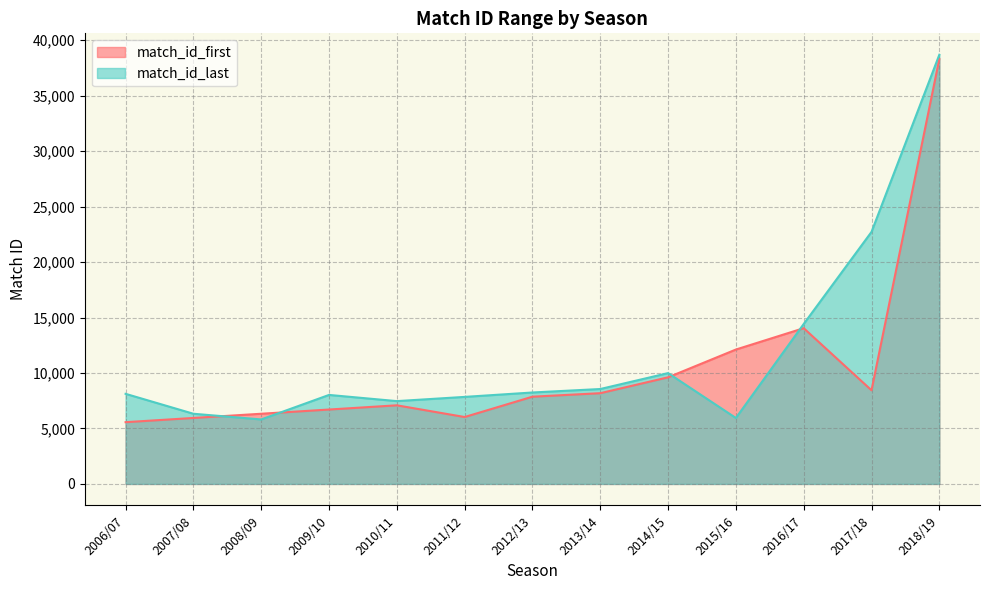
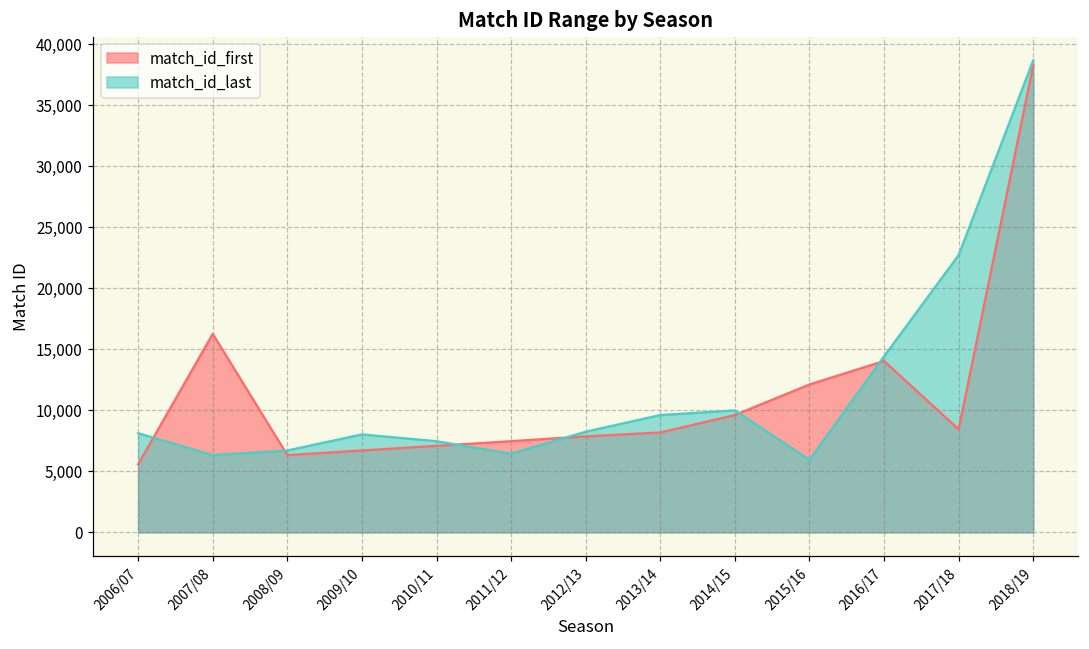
  {
    "match_id_first": {
      "2006/07": "5,600",
-     "2007/08": "5,900",
+     "2007/08": "16,300",
      "2008/09": "6,300",
      "2009/10": "6,700",
      "2010/11": "7,100",
-     "2011/12": "6,000",
+     "2011/12": "7,500",
      "2012/13": "7,900",
      "2013/14": "8,200",
      "2014/15": "9,600",
      "2015/16": "12,100",
      "2016/17": "14,000",
      "2017/18": "8,400",
      "2018/19": "38,300"
    },
    "match_id_last": {
      "2006/07": "8,100",
      "2007/08": "6,300",
-     "2008/09": "5,800",
+     "2008/09": "6,700",
      "2009/10": "8,000",
      "2010/11": "7,500",
-     "2011/12": "7,800",
+     "2011/12": "6,400",
      "2012/13": "8,200",
-     "2013/14": "8,600",
+     "2013/14": "9,600",
      "2014/15": "10,000",
      "2015/16": "5,900",
      "2016/17": "14,400",
      "2017/18": "22,700",
      "2018/19": "38,700"
    }
  }
